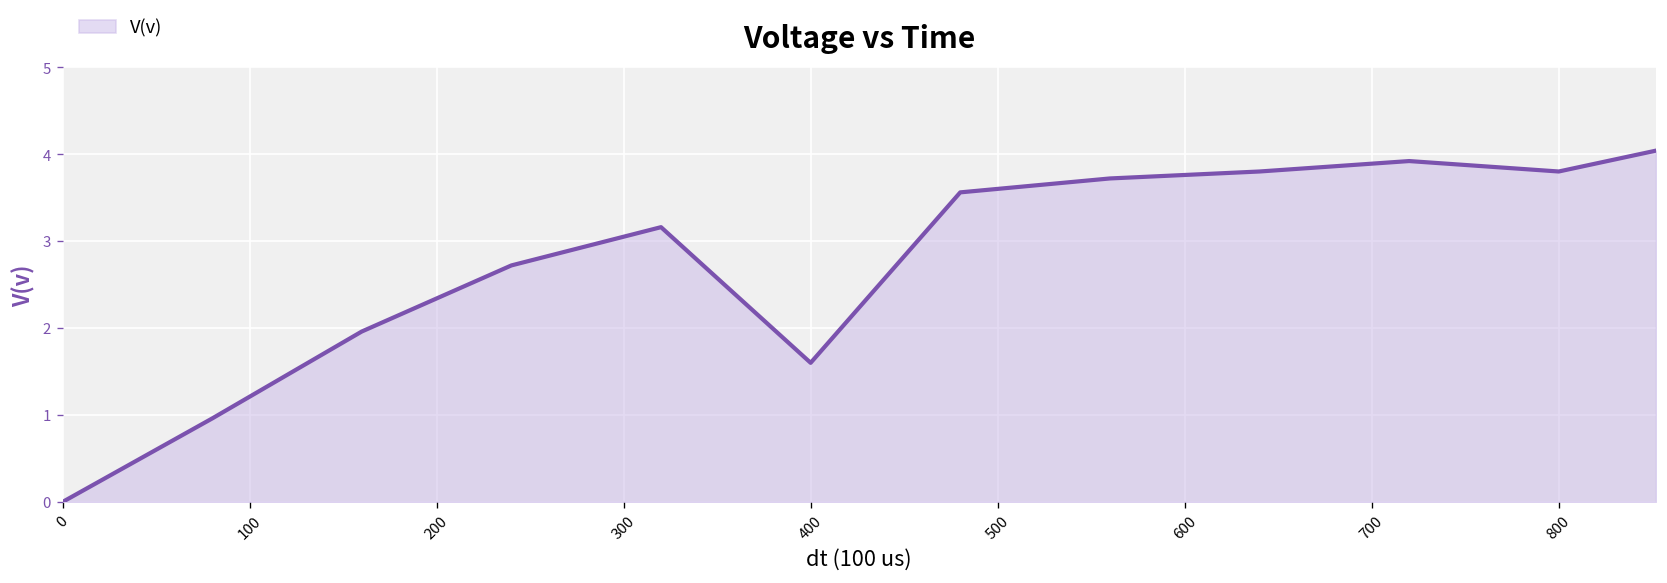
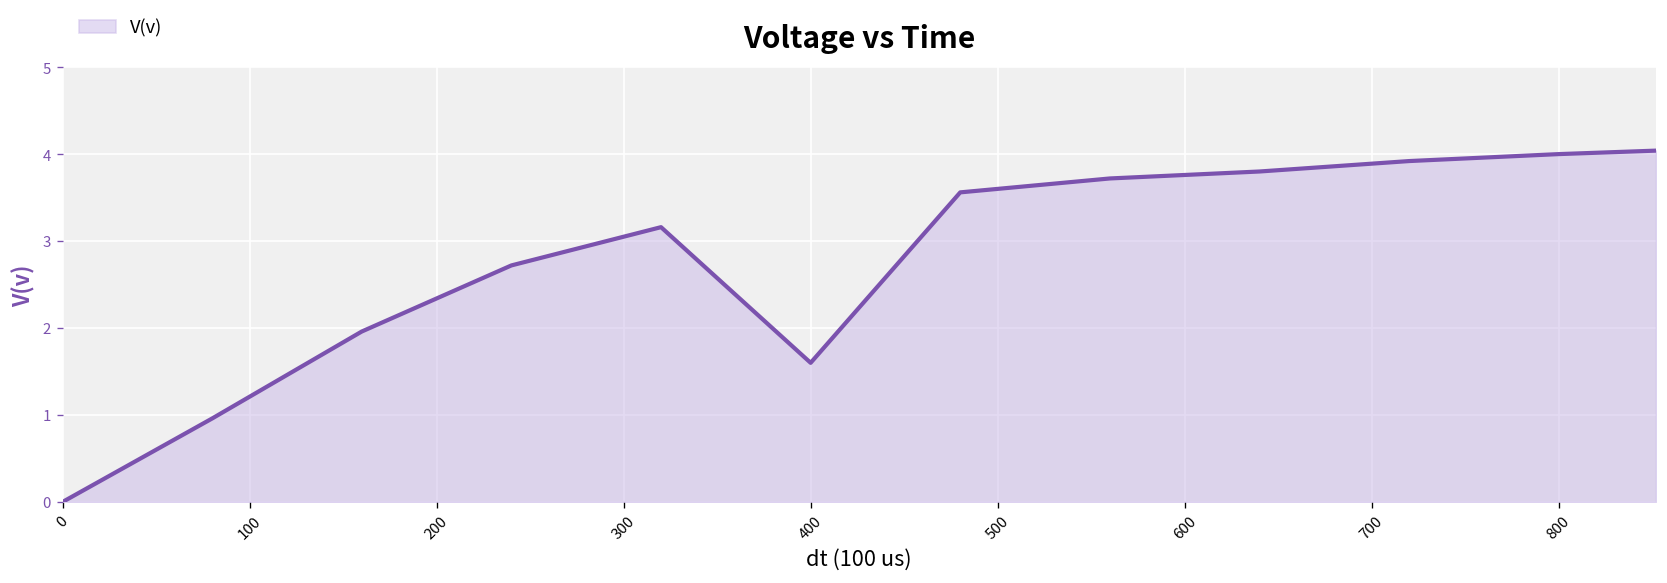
  {
    "0": 0.0,
    "400": 1.6,
-   "800": 3.8
+   "800": 4.0
  }
